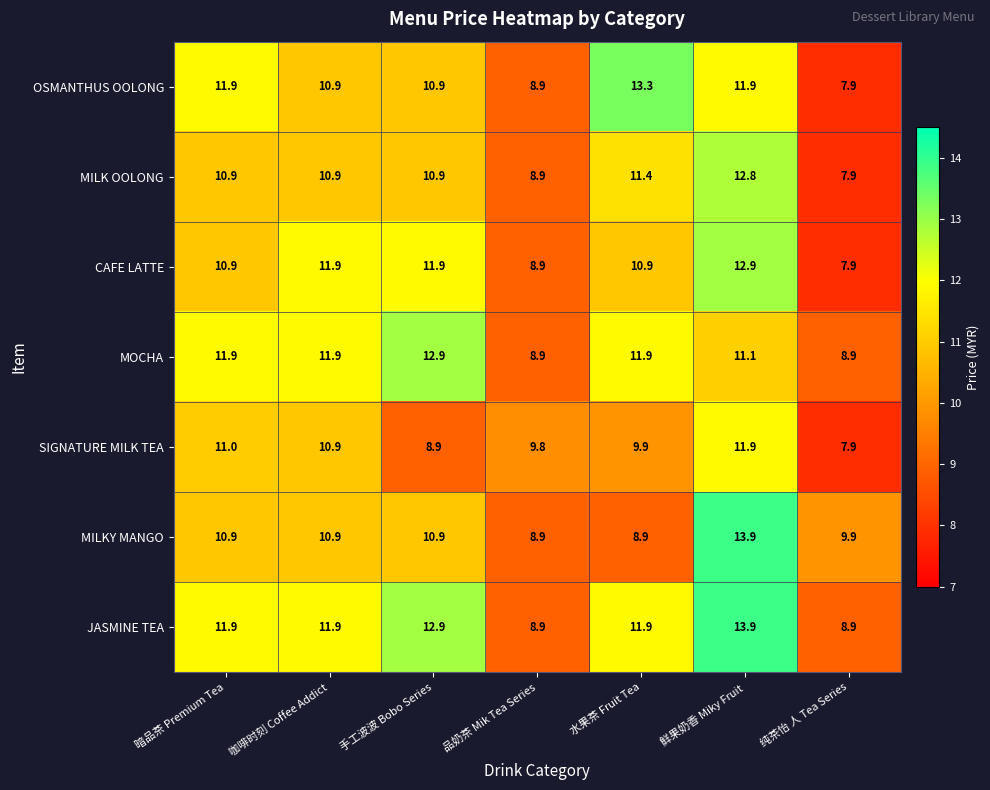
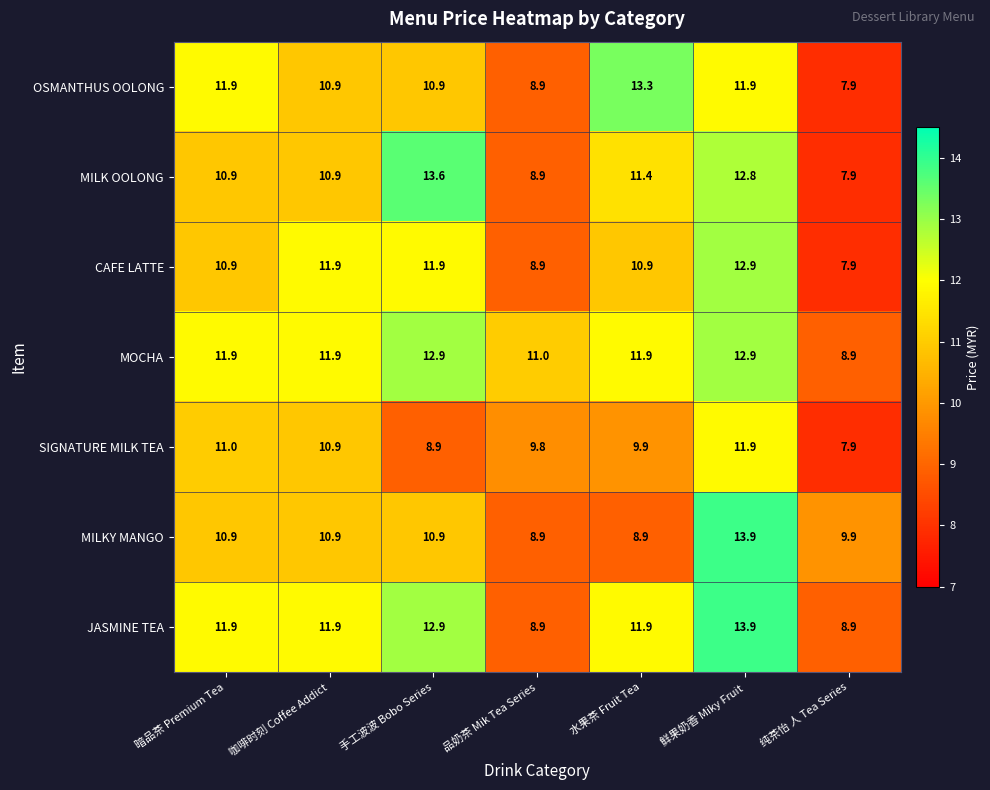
  {
    "OSMANTHUS OOLONG": {
      "暗品茶 Premium Tea": 11.9,
      "咖啡时刻 Coffee Addict": 10.9,
      "手工波波 Bobo Series": 10.9,
      "品奶茶 Mik Tea Series": 8.9,
      "水果茶 Fruit Tea": 13.3,
      "鲜果奶香 Miky Fruit": 11.9,
      "纯茶怡 人 Tea Series": 7.9
    },
    "MILK OOLONG": {
      "暗品茶 Premium Tea": 10.9,
      "咖啡时刻 Coffee Addict": 10.9,
-     "手工波波 Bobo Series": 10.9,
+     "手工波波 Bobo Series": 13.6,
      "品奶茶 Mik Tea Series": 8.9,
      "水果茶 Fruit Tea": 11.4,
      "鲜果奶香 Miky Fruit": 12.8,
      "纯茶怡 人 Tea Series": 7.9
    },
    "CAFE LATTE": {
      "暗品茶 Premium Tea": 10.9,
      "咖啡时刻 Coffee Addict": 11.9,
      "手工波波 Bobo Series": 11.9,
      "品奶茶 Mik Tea Series": 8.9,
      "水果茶 Fruit Tea": 10.9,
      "鲜果奶香 Miky Fruit": 12.9,
      "纯茶怡 人 Tea Series": 7.9
    },
    "MOCHA": {
      "暗品茶 Premium Tea": 11.9,
      "咖啡时刻 Coffee Addict": 11.9,
      "手工波波 Bobo Series": 12.9,
-     "品奶茶 Mik Tea Series": 8.9,
+     "品奶茶 Mik Tea Series": 11.0,
      "水果茶 Fruit Tea": 11.9,
-     "鲜果奶香 Miky Fruit": 11.1,
+     "鲜果奶香 Miky Fruit": 12.9,
      "纯茶怡 人 Tea Series": 8.9
    },
    "SIGNATURE MILK TEA": {
      "暗品茶 Premium Tea": 11.0,
      "咖啡时刻 Coffee Addict": 10.9,
      "手工波波 Bobo Series": 8.9,
      "品奶茶 Mik Tea Series": 9.8,
      "水果茶 Fruit Tea": 9.9,
      "鲜果奶香 Miky Fruit": 11.9,
      "纯茶怡 人 Tea Series": 7.9
    },
    "MILKY MANGO": {
      "暗品茶 Premium Tea": 10.9,
      "咖啡时刻 Coffee Addict": 10.9,
      "手工波波 Bobo Series": 10.9,
      "品奶茶 Mik Tea Series": 8.9,
      "水果茶 Fruit Tea": 8.9,
      "鲜果奶香 Miky Fruit": 13.9,
      "纯茶怡 人 Tea Series": 9.9
    },
    "JASMINE TEA": {
      "暗品茶 Premium Tea": 11.9,
      "咖啡时刻 Coffee Addict": 11.9,
      "手工波波 Bobo Series": 12.9,
      "品奶茶 Mik Tea Series": 8.9,
      "水果茶 Fruit Tea": 11.9,
      "鲜果奶香 Miky Fruit": 13.9,
      "纯茶怡 人 Tea Series": 8.9
    }
  }
